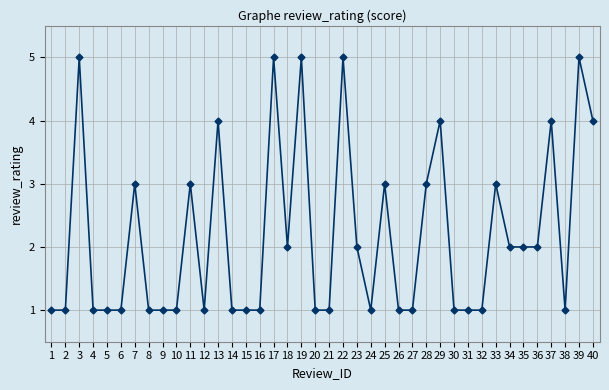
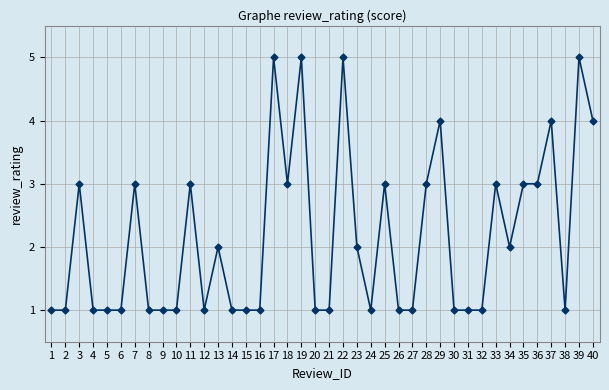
  {
    "1": 1,
    "2": 1,
-   "3": 5,
+   "3": 3,
    "4": 1,
    "5": 1,
    "6": 1,
    "7": 3,
    "8": 1,
    "9": 1,
    "10": 1,
    "11": 3,
    "12": 1,
-   "13": 4,
+   "13": 2,
    "14": 1,
    "15": 1,
    "16": 1,
    "17": 5,
-   "18": 2,
+   "18": 3,
    "19": 5,
    "20": 1,
    "21": 1,
    "22": 5,
    "23": 2,
    "24": 1,
    "25": 3,
    "26": 1,
    "27": 1,
    "28": 3,
    "29": 4,
    "30": 1,
    "31": 1,
    "32": 1,
    "33": 3,
    "34": 2,
-   "35": 2,
-   "36": 2,
+   "35": 3,
+   "36": 3,
    "37": 4,
    "38": 1,
    "39": 5,
    "40": 4
  }
